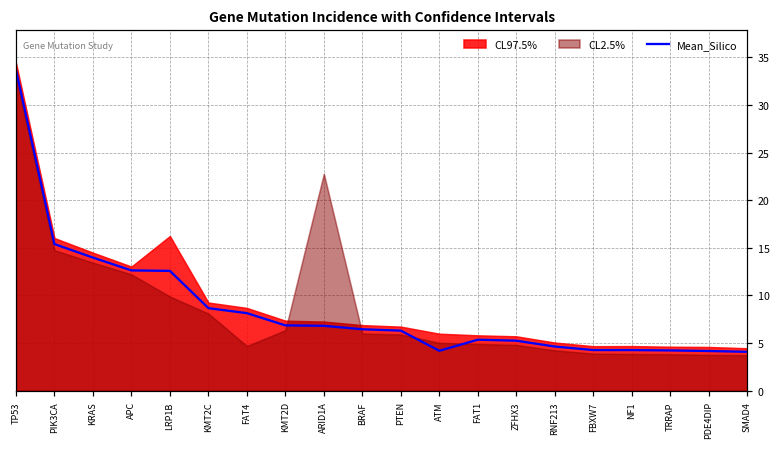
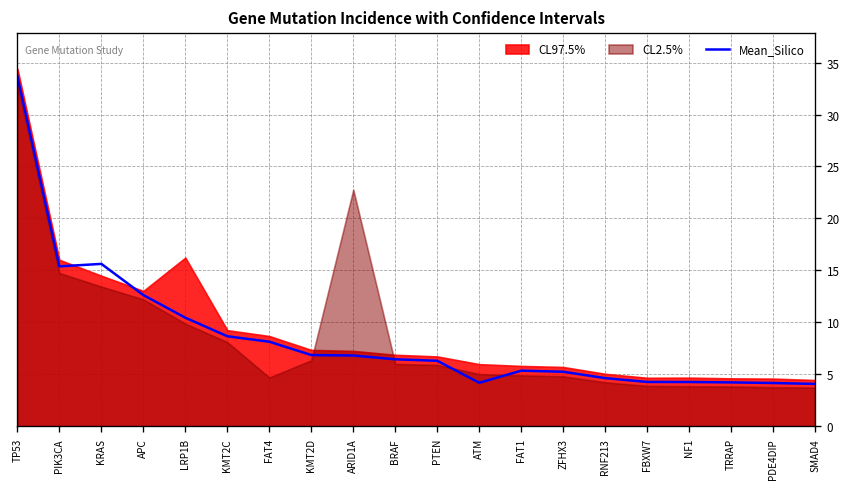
  {
    "Mean_Silico": {
      "TP53": 34,
      "PIK3CA": 15,
-     "KRAS": 14,
+     "KRAS": 16,
      "APC": 13,
-     "LRP1B": 13,
+     "LRP1B": 10,
      "KMT2C": 9,
      "FAT4": 8,
      "KMT2D": 7,
      "ARID1A": 7,
      "BRAF": 6,
      "PTEN": 6,
      "ATM": 4,
      "FAT1": 5,
      "ZFHX3": 5,
      "RNF213": 5,
      "FBXW7": 4,
      "NF1": 4,
      "TRRAP": 4,
      "PDE4DIP": 4,
      "SMAD4": 4
    },
    "CL97.5%": {
      "TP53": 34,
      "PIK3CA": 16,
      "KRAS": 14,
      "APC": 13,
      "LRP1B": 16,
      "KMT2C": 9,
      "FAT4": 9,
      "KMT2D": 7,
      "ARID1A": 7,
      "BRAF": 7,
      "PTEN": 7,
      "ATM": 6,
      "FAT1": 6,
      "ZFHX3": 6,
      "RNF213": 5,
      "FBXW7": 5,
      "NF1": 5,
      "TRRAP": 5,
      "PDE4DIP": 5,
      "SMAD4": 4
    },
    "CL2.5%": {
      "TP53": 33,
      "PIK3CA": 15,
      "KRAS": 13,
      "APC": 12,
      "LRP1B": 10,
      "KMT2C": 8,
      "FAT4": 5,
      "KMT2D": 6,
      "ARID1A": 23,
      "BRAF": 6,
      "PTEN": 6,
      "ATM": 5,
      "FAT1": 5,
      "ZFHX3": 5,
      "RNF213": 4,
      "FBXW7": 4,
      "NF1": 4,
      "TRRAP": 4,
      "PDE4DIP": 4,
      "SMAD4": 4
    }
  }
